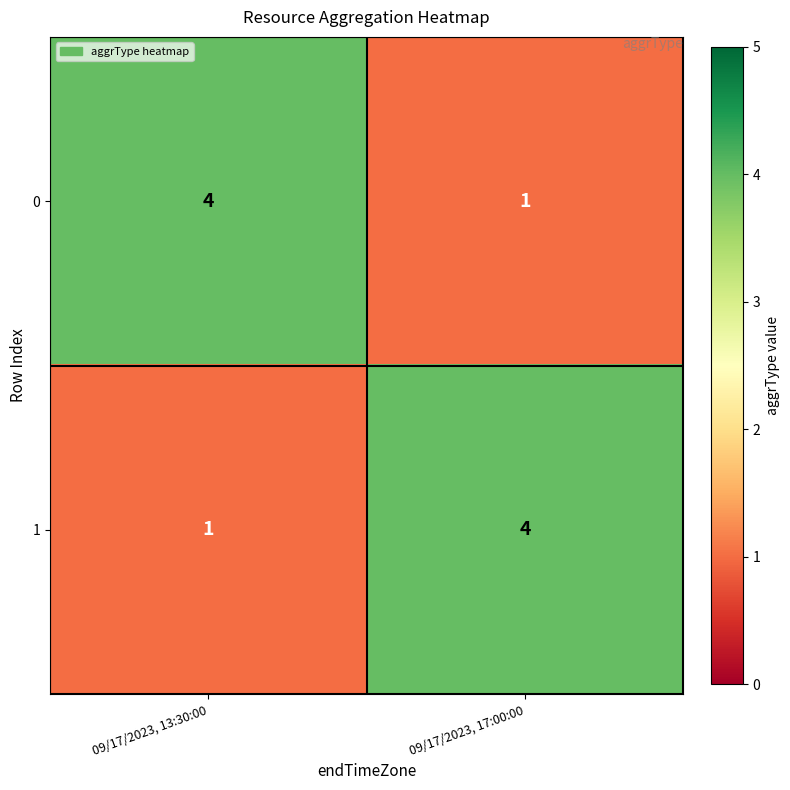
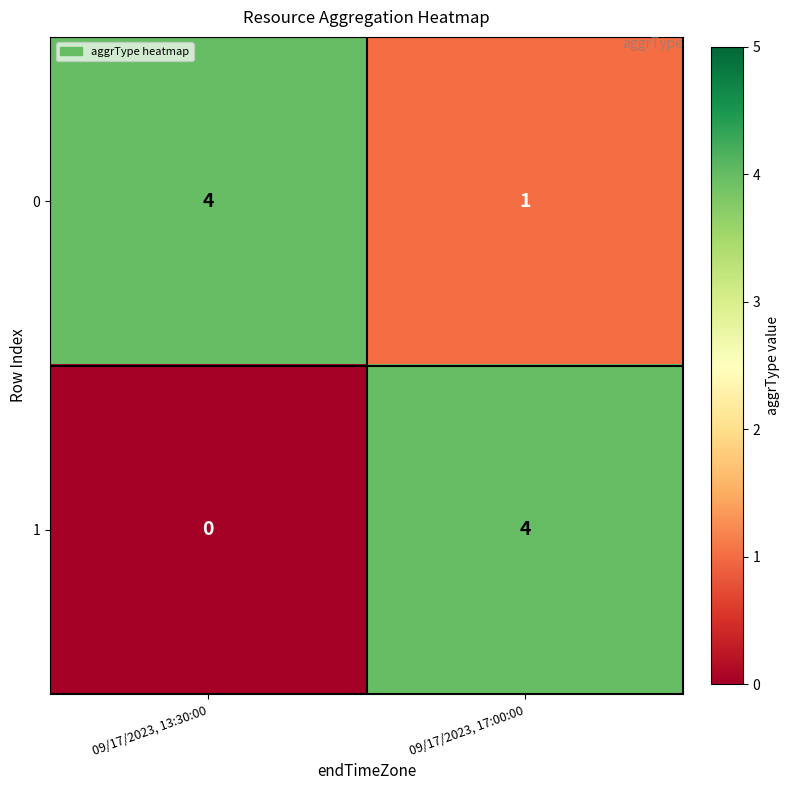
  {
    "0": {
      "09/17/2023, 13:30:00": 4
    },
    "1": {
-     "09/17/2023, 13:30:00": 1,
+     "09/17/2023, 13:30:00": 0,
      "09/17/2023, 17:00:00": 4
    }
  }
